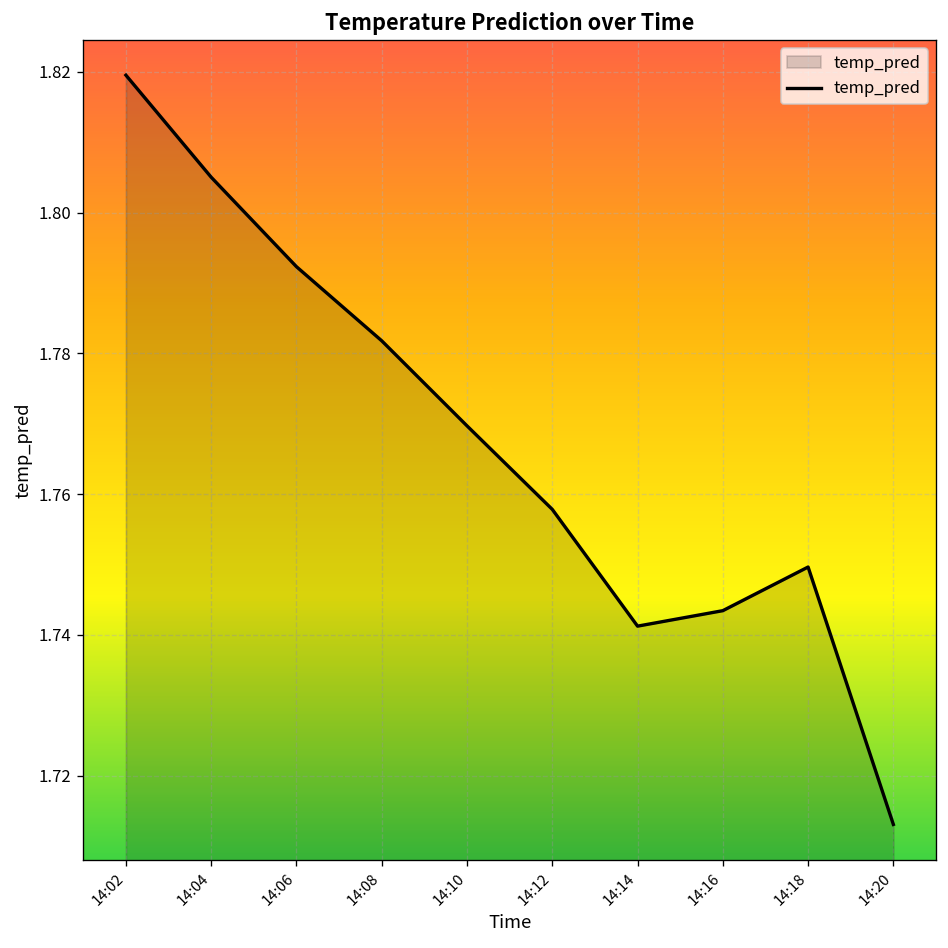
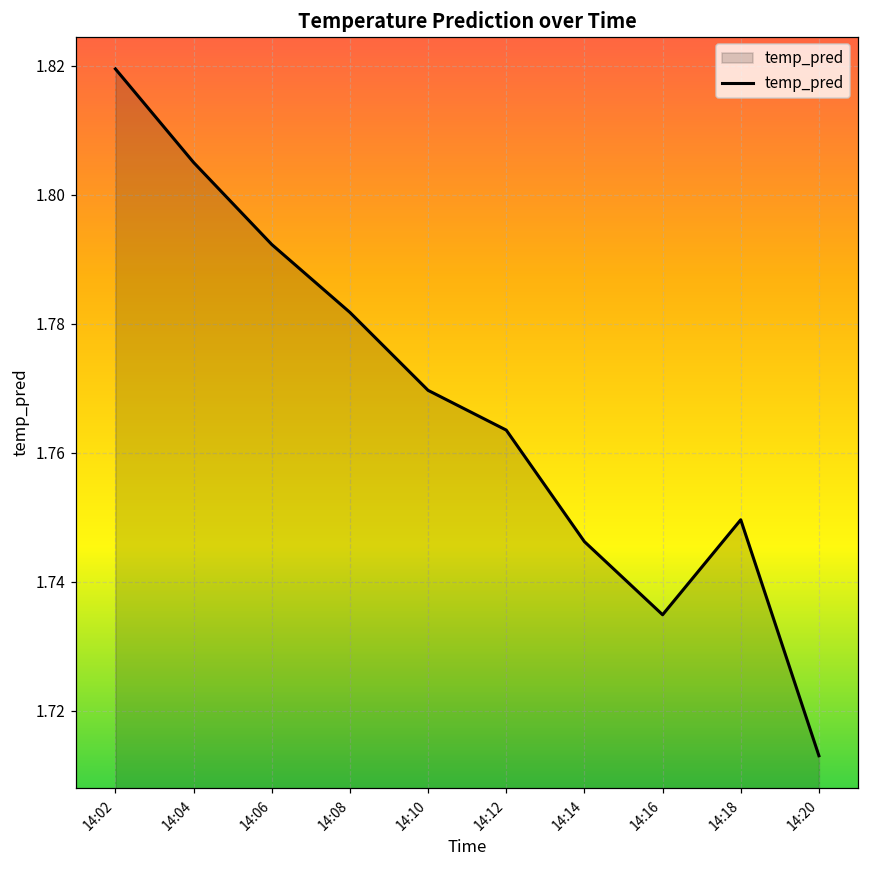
  {
    "14:02": 1.820,
    "14:04": 1.805,
    "14:06": 1.792,
    "14:08": 1.782,
    "14:10": 1.770,
-   "14:12": 1.758,
-   "14:14": 1.741,
-   "14:16": 1.743,
+   "14:12": 1.764,
+   "14:14": 1.746,
+   "14:16": 1.735,
    "14:18": 1.750,
    "14:20": 1.713
  }
